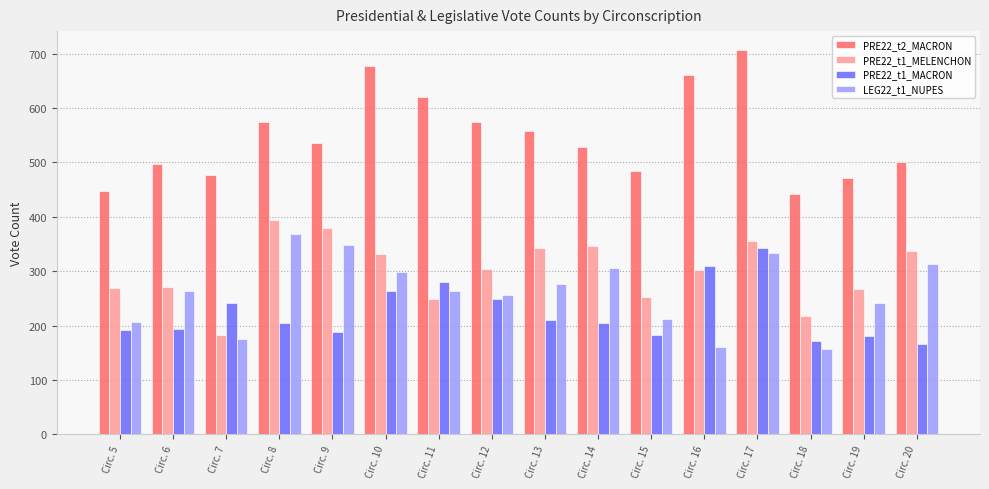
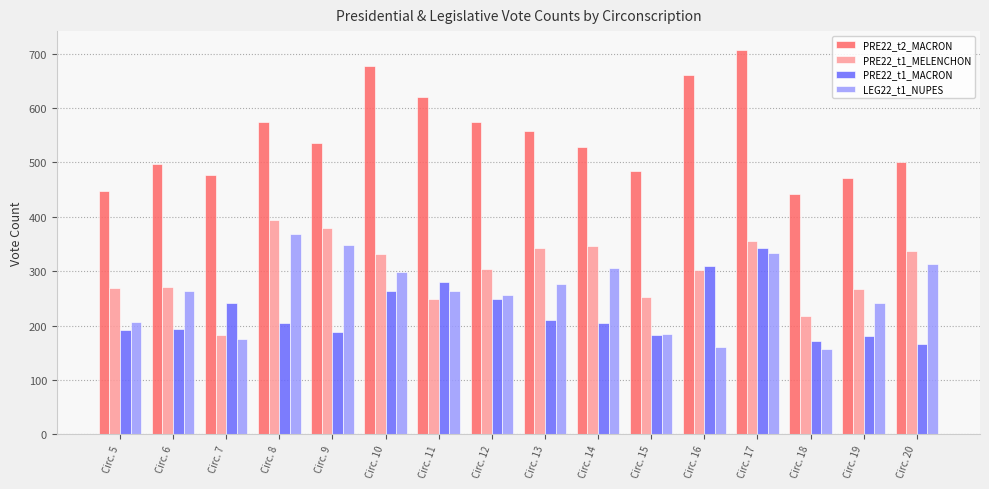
  {
    "PRE22_t2_MACRON": {
      "Circ. 5": 450,
      "Circ. 6": 500,
      "Circ. 7": 480,
      "Circ. 8": 580,
      "Circ. 9": 540,
      "Circ. 10": 680,
      "Circ. 11": 620,
      "Circ. 12": 580,
      "Circ. 13": 560,
      "Circ. 14": 530,
      "Circ. 15": 480,
      "Circ. 16": 660,
      "Circ. 17": 710,
      "Circ. 18": 440,
      "Circ. 19": 470,
      "Circ. 20": 500
    },
    "PRE22_t1_MELENCHON": {
      "Circ. 5": 270,
      "Circ. 6": 270,
      "Circ. 7": 180,
      "Circ. 8": 390,
      "Circ. 9": 380,
      "Circ. 10": 330,
      "Circ. 11": 250,
      "Circ. 12": 300,
      "Circ. 13": 340,
      "Circ. 14": 350,
      "Circ. 15": 250,
      "Circ. 16": 300,
      "Circ. 17": 360,
      "Circ. 18": 220,
      "Circ. 19": 270,
      "Circ. 20": 340
    },
    "PRE22_t1_MACRON": {
      "Circ. 5": 190,
      "Circ. 6": 190,
      "Circ. 7": 240,
      "Circ. 8": 200,
      "Circ. 9": 190,
      "Circ. 10": 260,
      "Circ. 11": 280,
      "Circ. 12": 250,
      "Circ. 13": 210,
      "Circ. 14": 200,
      "Circ. 15": 180,
      "Circ. 16": 310,
      "Circ. 17": 340,
      "Circ. 18": 170,
      "Circ. 19": 180,
      "Circ. 20": 170
    },
    "LEG22_t1_NUPES": {
      "Circ. 5": 210,
      "Circ. 6": 260,
      "Circ. 7": 180,
      "Circ. 8": 370,
      "Circ. 9": 350,
      "Circ. 10": 300,
      "Circ. 11": 260,
      "Circ. 12": 260,
      "Circ. 13": 280,
      "Circ. 14": 310,
-     "Circ. 15": 210,
+     "Circ. 15": 180,
      "Circ. 16": 160,
      "Circ. 17": 330,
      "Circ. 18": 160,
      "Circ. 19": 240,
      "Circ. 20": 310
    }
  }
